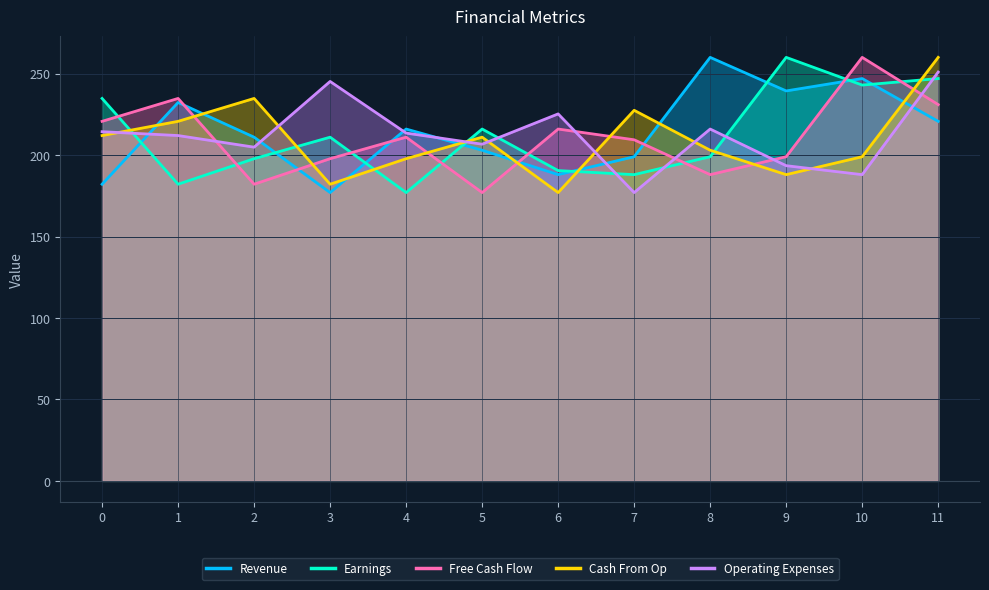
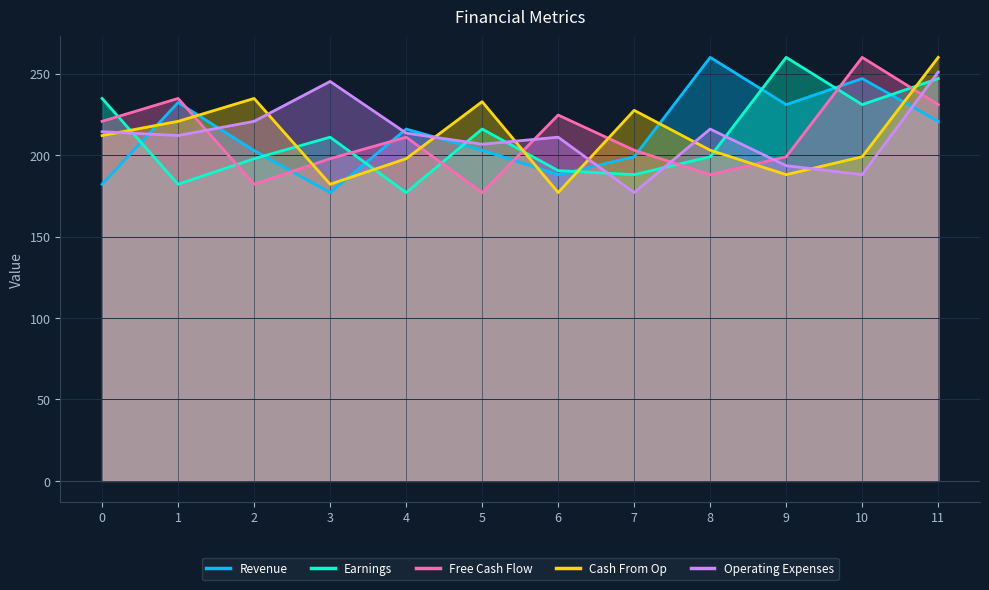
  {
    "Revenue": {
      "0": 182,
      "1": 232,
-     "2": 211,
+     "2": 203,
      "3": 177,
      "4": 216,
      "5": 203,
      "6": 188,
      "7": 199,
      "8": 260,
-     "9": 239,
+     "9": 231,
      "10": 247,
      "11": 221
    },
    "Earnings": {
      "0": 235,
      "1": 182,
      "2": 198,
      "3": 211,
      "4": 177,
      "5": 216,
      "6": 191,
      "7": 188,
      "8": 199,
      "9": 260,
-     "10": 243,
+     "10": 231,
      "11": 247
    },
    "Free Cash Flow": {
      "0": 221,
      "1": 235,
      "2": 182,
      "3": 198,
      "4": 211,
      "5": 177,
-     "6": 216,
-     "7": 209,
+     "6": 225,
+     "7": 203,
      "8": 188,
      "9": 199,
      "10": 260,
      "11": 231
    },
    "Cash From Op": {
      "0": 212,
      "1": 221,
      "2": 235,
      "3": 182,
      "4": 198,
-     "5": 211,
+     "5": 233,
      "6": 177,
      "7": 228,
      "8": 203,
      "9": 188,
      "10": 199,
      "11": 260
    },
    "Operating Expenses": {
      "0": 214,
      "1": 212,
-     "2": 205,
+     "2": 221,
      "3": 245,
      "4": 214,
      "5": 207,
-     "6": 225,
+     "6": 211,
      "7": 177,
      "8": 216,
      "9": 194,
      "10": 188,
      "11": 251
    }
  }
